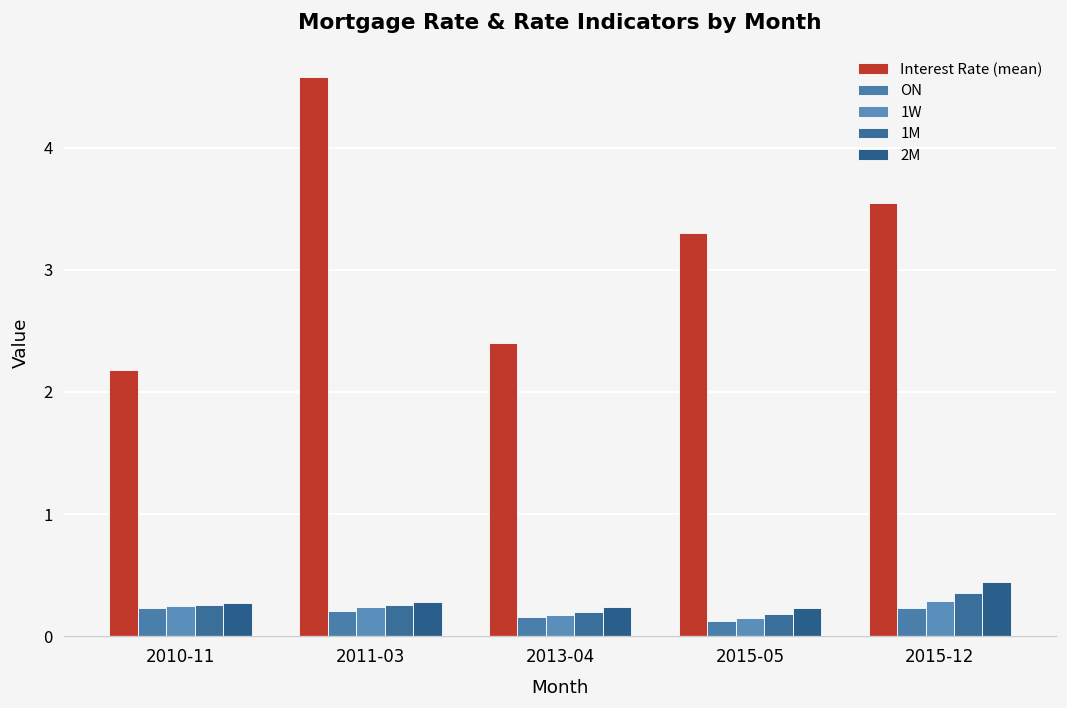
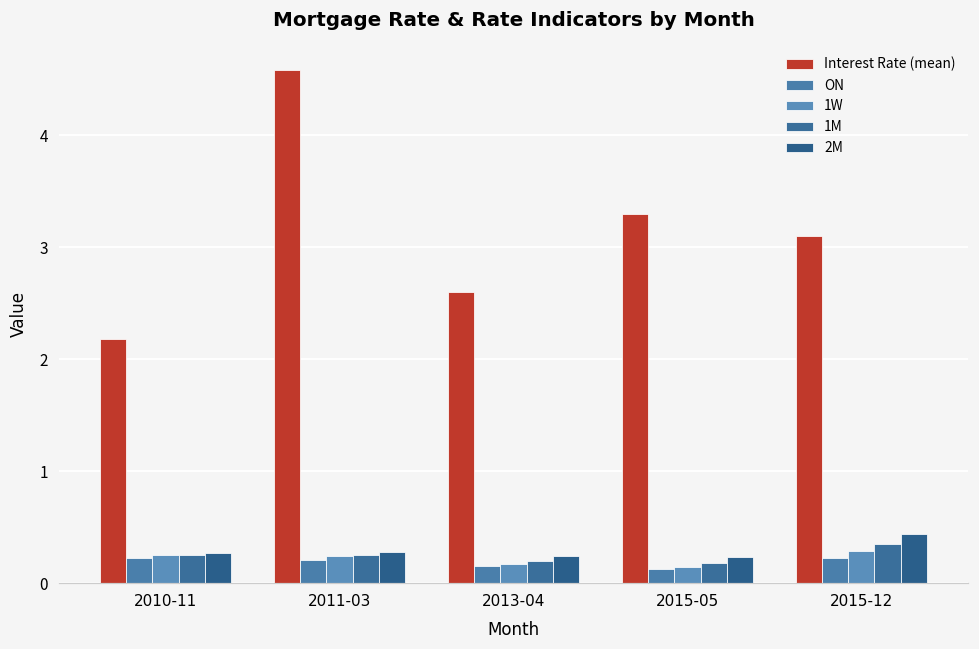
  {
    "Interest Rate (mean)": {
      "2010-11": 2.18,
      "2011-03": 4.58,
-     "2013-04": 2.4,
+     "2013-04": 2.6,
      "2015-05": 3.30,
-     "2015-12": 3.55
+     "2015-12": 3.10
    }
  }
